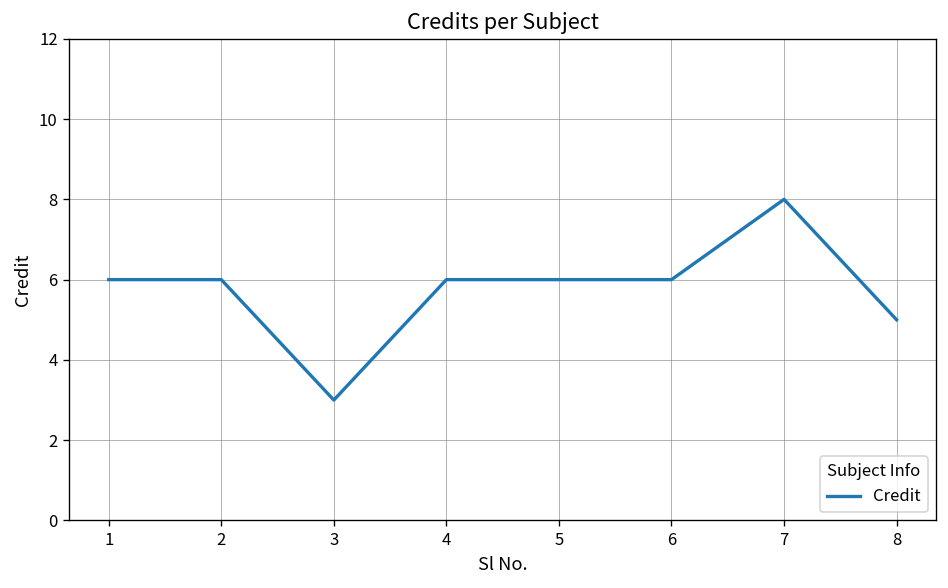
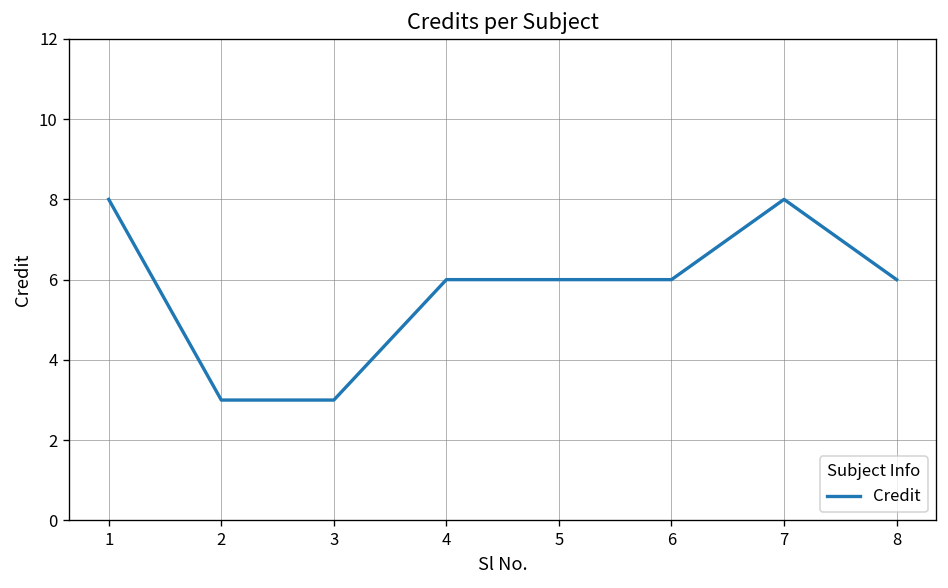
  {
-   "1": 6,
-   "2": 6,
+   "1": 8,
+   "2": 3,
    "3": 3,
    "4": 6,
    "5": 6,
    "6": 6,
    "7": 8,
-   "8": 5
+   "8": 6
  }
